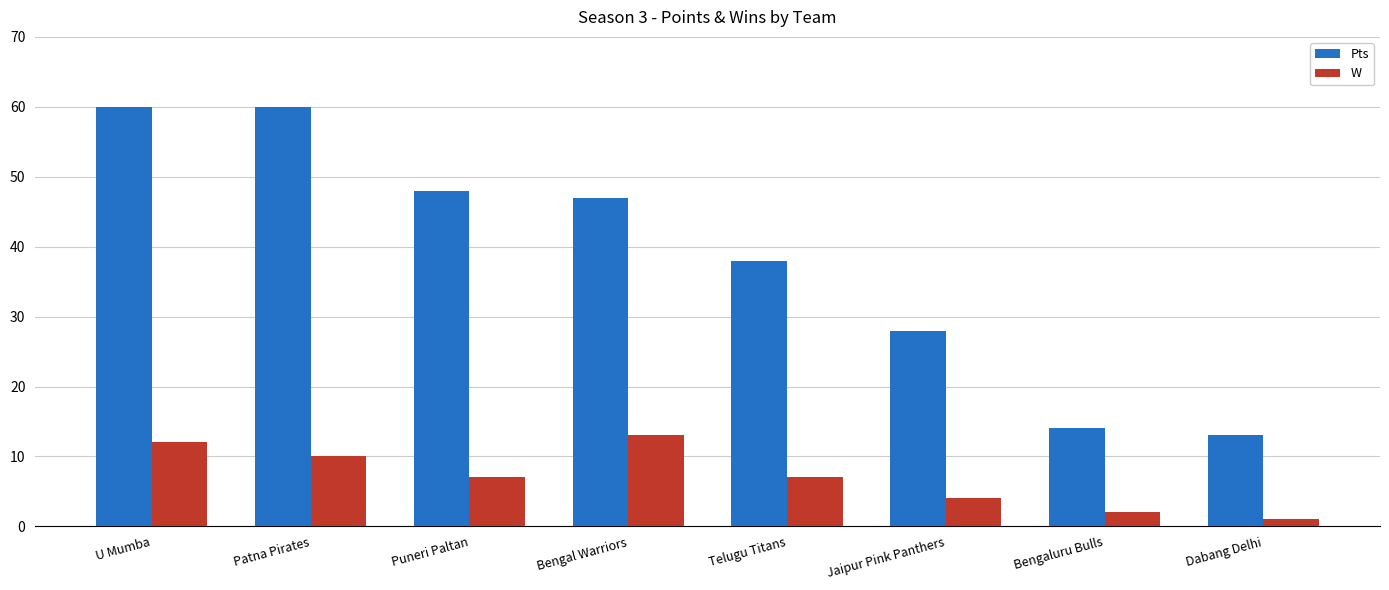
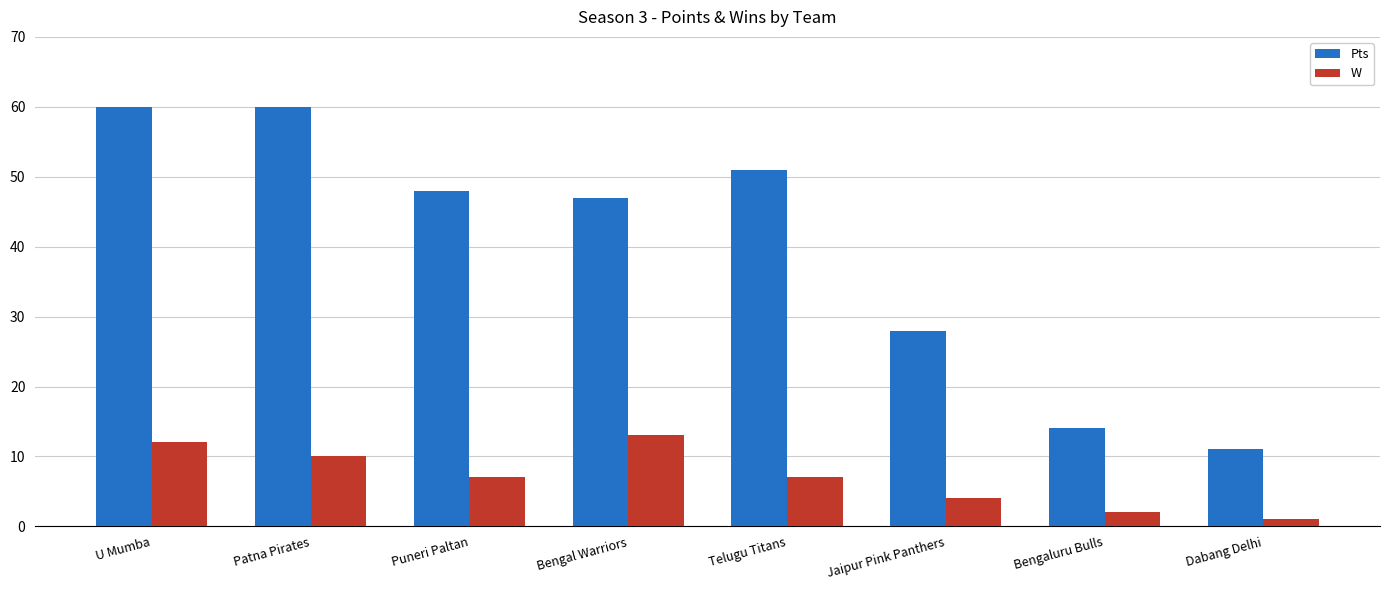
  {
    "Pts": {
      "U Mumba": 60,
      "Patna Pirates": 60,
      "Puneri Paltan": 48,
      "Bengal Warriors": 47,
-     "Telugu Titans": 38,
+     "Telugu Titans": 51,
      "Jaipur Pink Panthers": 28,
      "Bengaluru Bulls": 14,
-     "Dabang Delhi": 13
+     "Dabang Delhi": 11
    },
    "W": {
      "U Mumba": 12,
      "Patna Pirates": 10,
      "Puneri Paltan": 7,
      "Bengal Warriors": 13,
      "Telugu Titans": 7,
      "Jaipur Pink Panthers": 4,
      "Bengaluru Bulls": 2,
      "Dabang Delhi": 1
    }
  }
